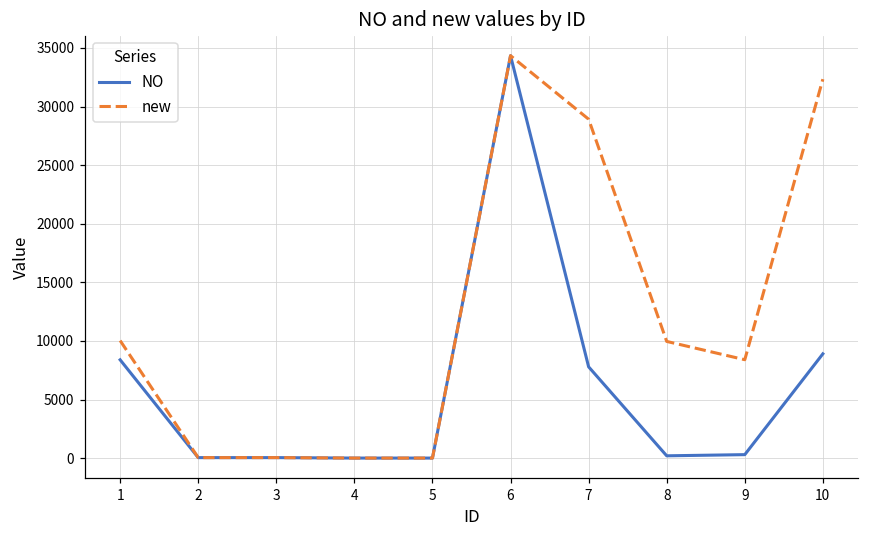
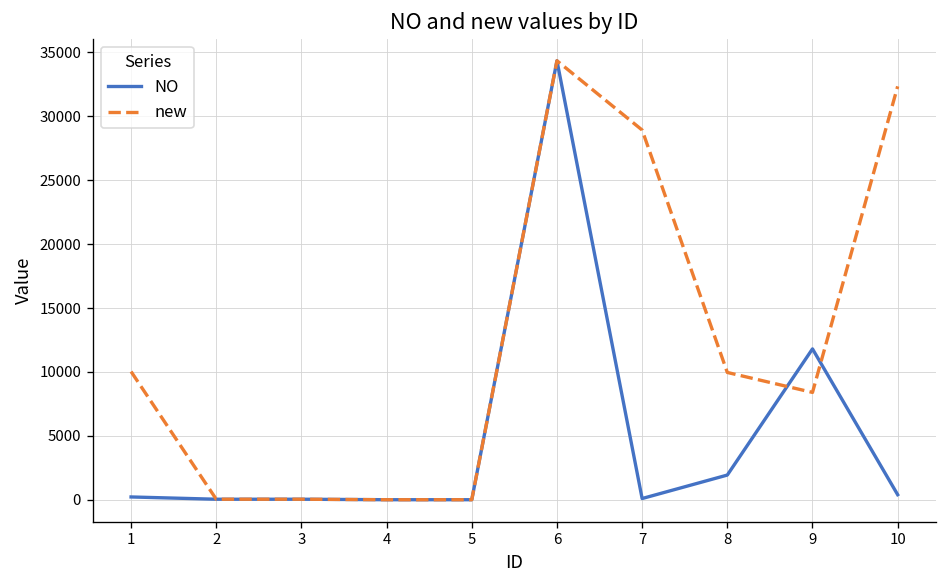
  {
    "NO": {
-     "1": 8400,
-     "7": 7800,
-     "8": 200,
-     "9": 300,
-     "10": 8900
+     "1": 200,
+     "7": 100,
+     "8": 1900,
+     "9": 11800,
+     "10": 400
    },
    "new": {
      "1": 10000,
      "7": 28900,
      "8": 10000,
      "9": 8400,
      "10": 32300
    }
  }
